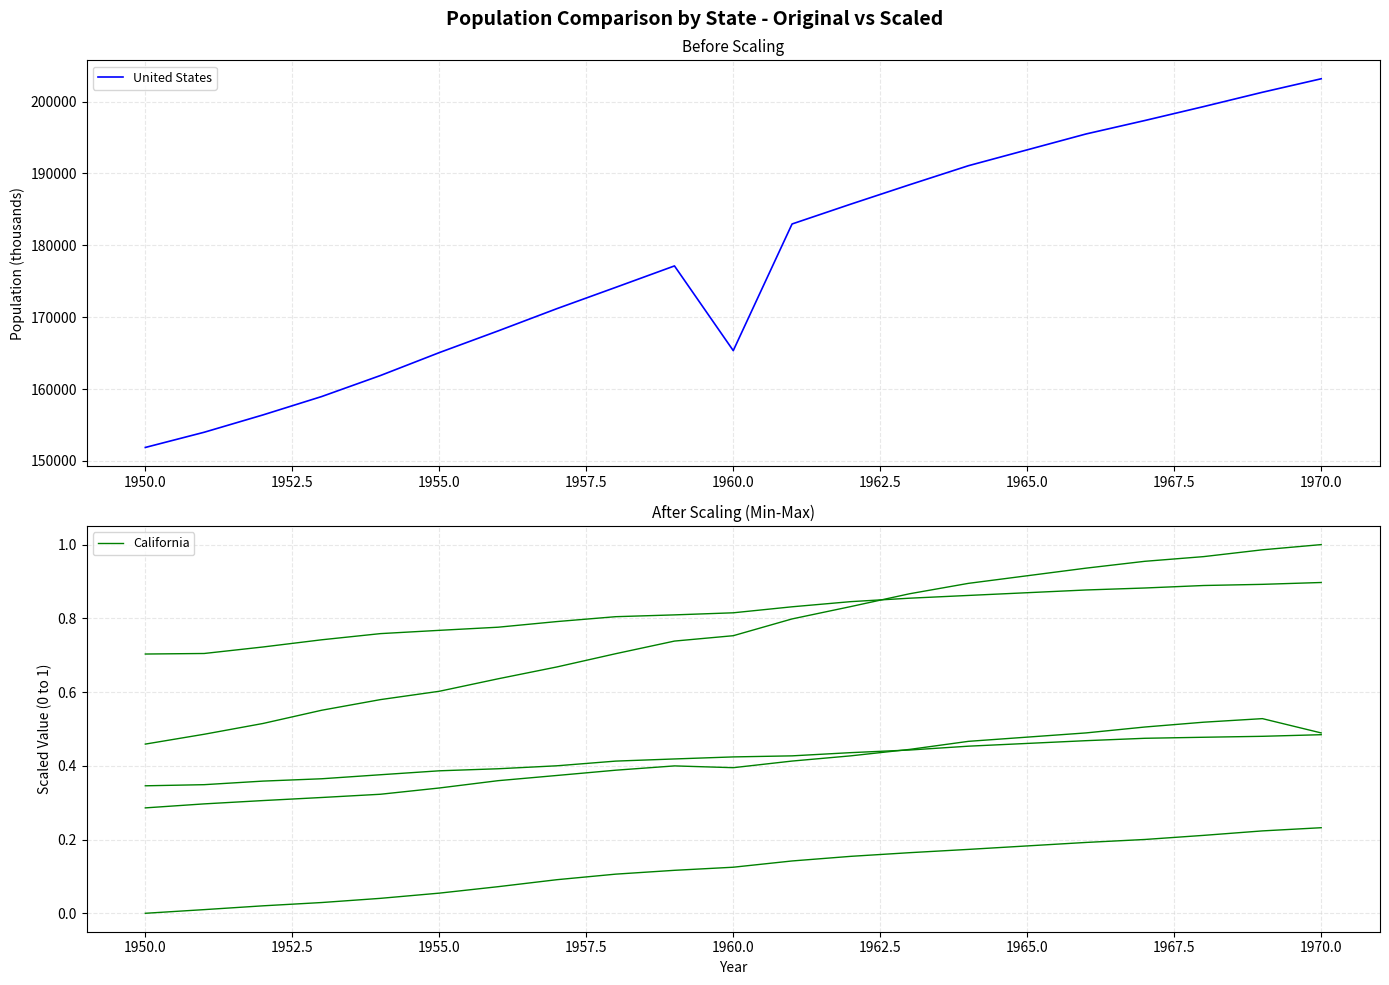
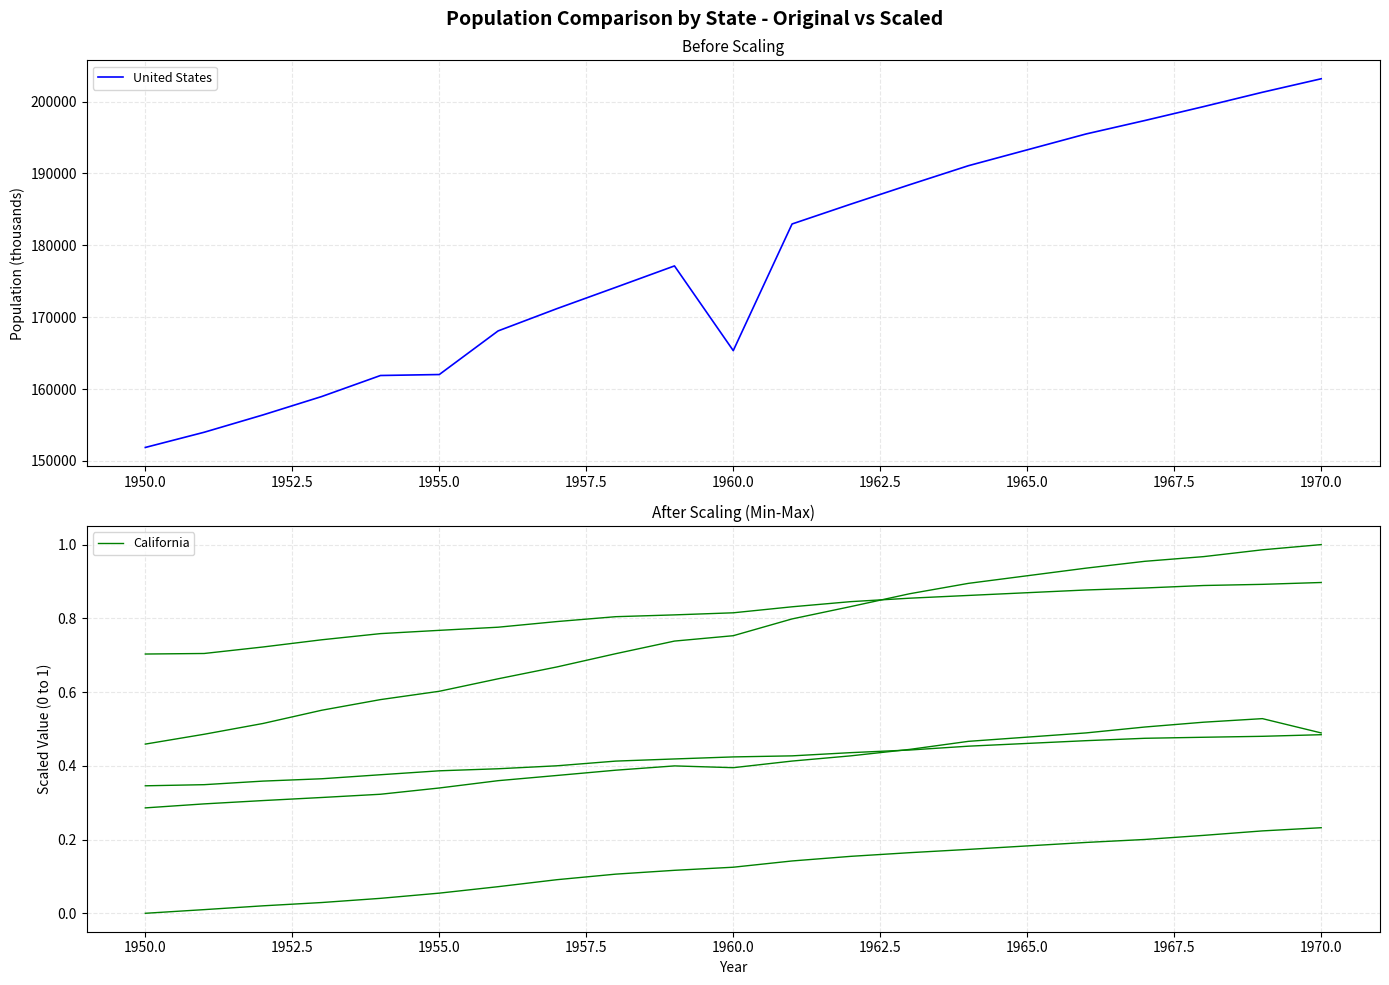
  {
    "Before Scaling": {
      "1950.0": 152000,
-     "1955.0": 165000,
+     "1955.0": 162000,
      "1960.0": 165000,
      "1970.0": 203000
    }
  }
